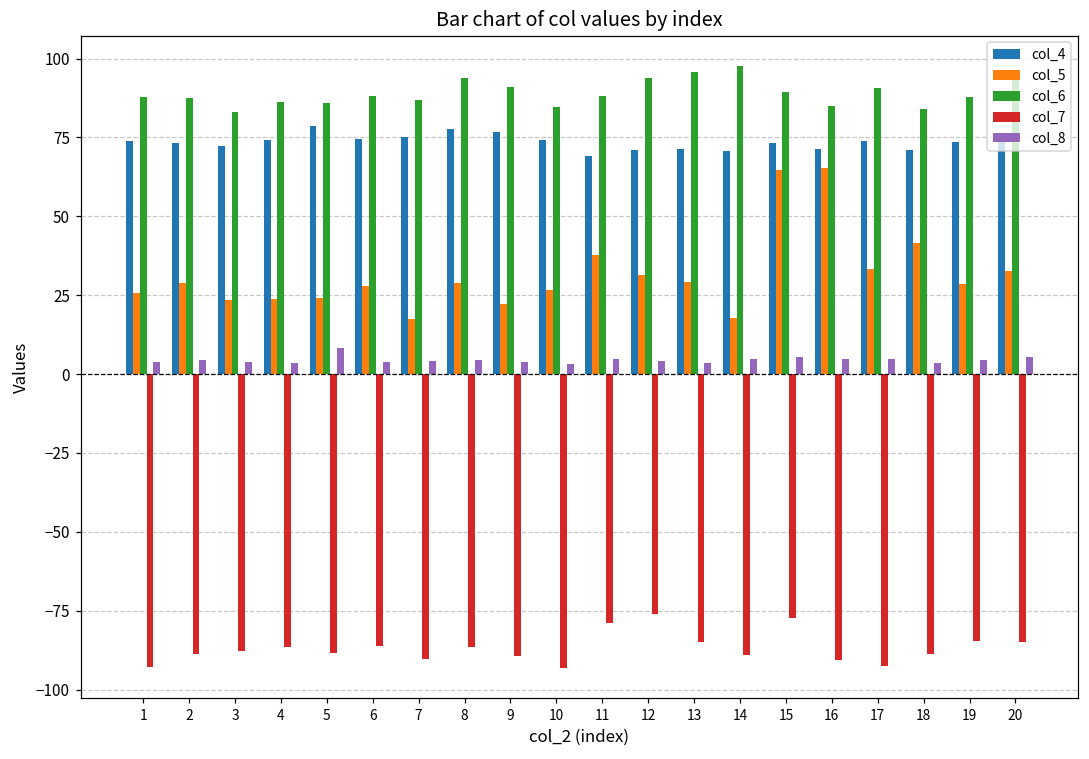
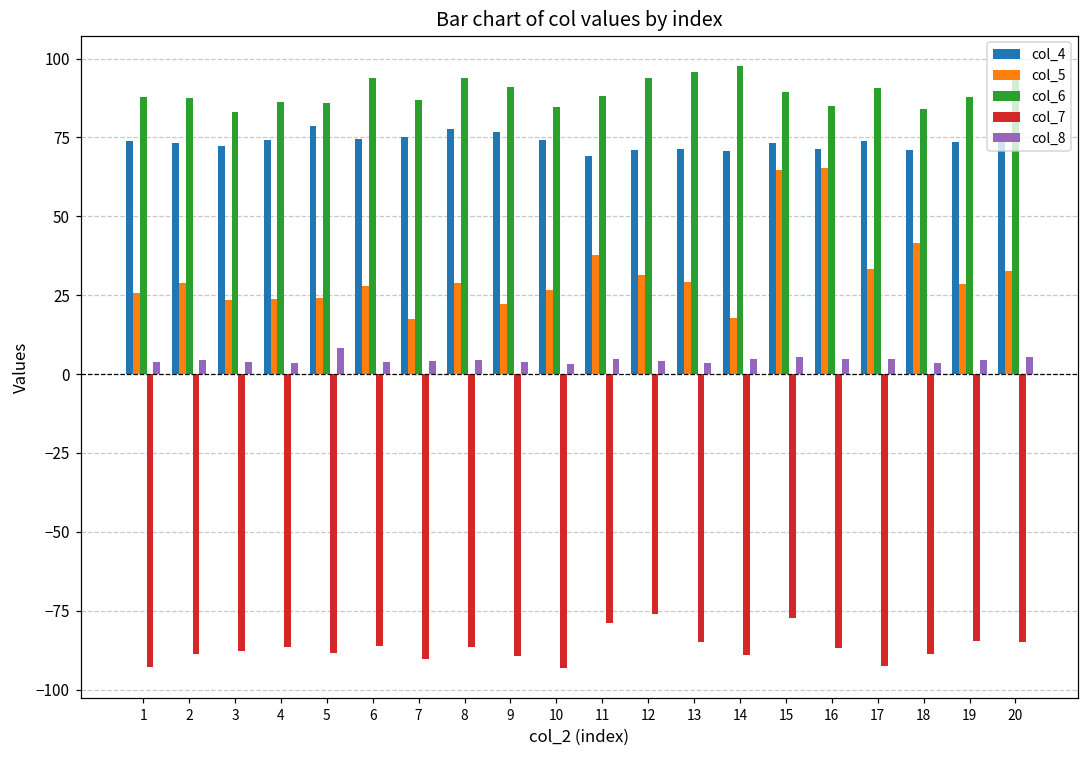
  {
    "col_4": {
      "1": 74,
      "2": 73,
      "3": 72,
      "4": 74,
      "5": 79,
      "6": 75,
      "7": 75,
      "8": 78,
      "9": 77,
      "10": 74,
      "11": 69,
      "12": 71,
      "13": 71,
      "14": 71,
      "15": 73,
      "16": 71,
      "17": 74,
      "18": 71,
      "19": 73
    },
    "col_5": {
      "1": 26,
      "2": 29,
      "3": 24,
      "4": 24,
      "5": 24,
      "6": 28,
      "7": 17,
      "8": 29,
      "9": 22,
      "10": 27,
      "11": 38,
      "12": 31,
      "13": 29,
      "14": 18,
      "15": 65,
      "16": 65,
      "17": 33,
      "18": 42,
      "19": 29,
      "20": 33
    },
    "col_6": {
      "1": 88,
      "2": 88,
      "3": 83,
      "4": 86,
      "5": 86,
-     "6": 88,
+     "6": 94,
      "7": 87,
      "8": 94,
      "9": 91,
      "10": 85,
      "11": 88,
      "12": 94,
      "13": 96,
      "14": 98,
      "15": 90,
      "16": 85,
      "17": 91,
      "18": 84,
      "19": 88
    },
    "col_7": {
      "1": -93,
      "2": -89,
      "3": -88,
      "4": -87,
      "5": -89,
      "6": -86,
      "7": -90,
      "8": -86,
      "9": -89,
      "10": -93,
      "11": -79,
      "12": -76,
      "13": -85,
      "14": -89,
      "15": -77,
-     "16": -91,
+     "16": -87,
      "17": -92,
      "18": -89,
      "19": -85,
      "20": -85
    },
    "col_8": {
      "1": 4,
      "2": 4,
      "3": 4,
      "4": 4,
      "5": 8,
      "6": 4,
      "7": 4,
      "8": 5,
      "9": 4,
      "10": 3,
      "11": 5,
      "12": 4,
      "13": 4,
      "14": 5,
      "15": 6,
      "16": 5,
      "17": 5,
      "18": 3,
      "19": 5,
      "20": 5
    }
  }
